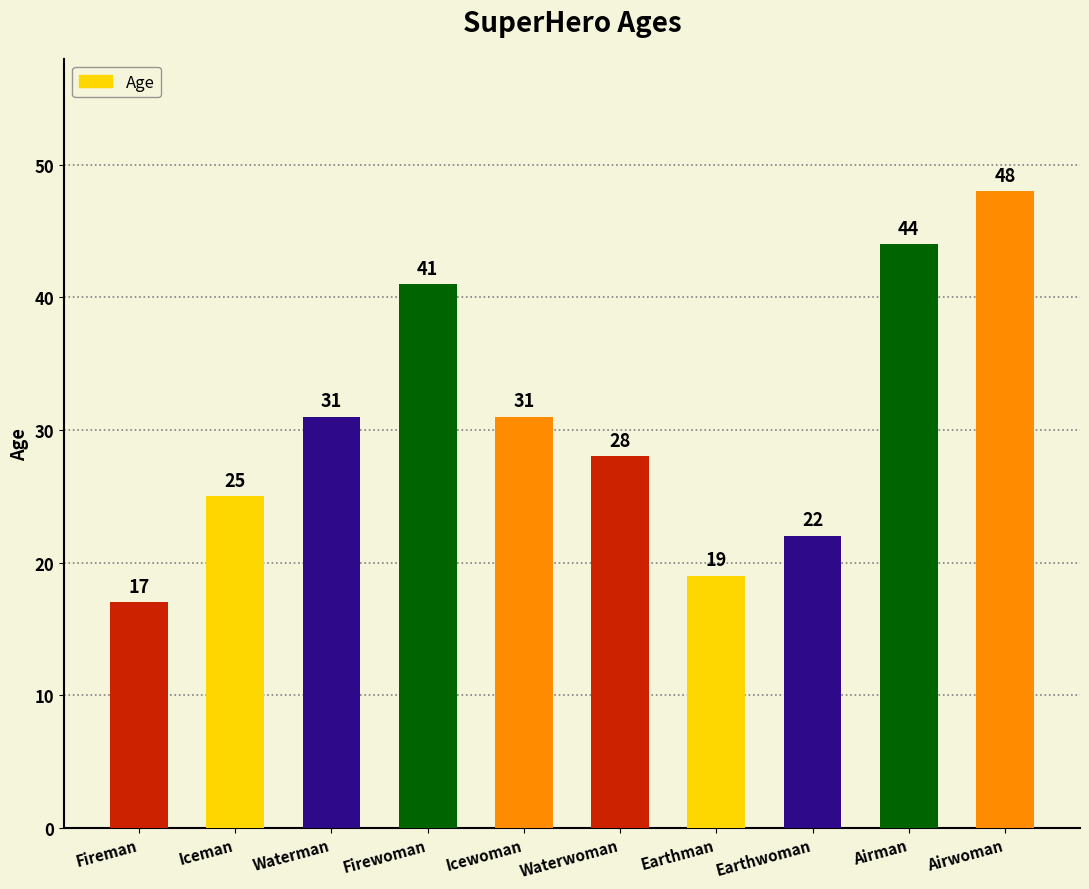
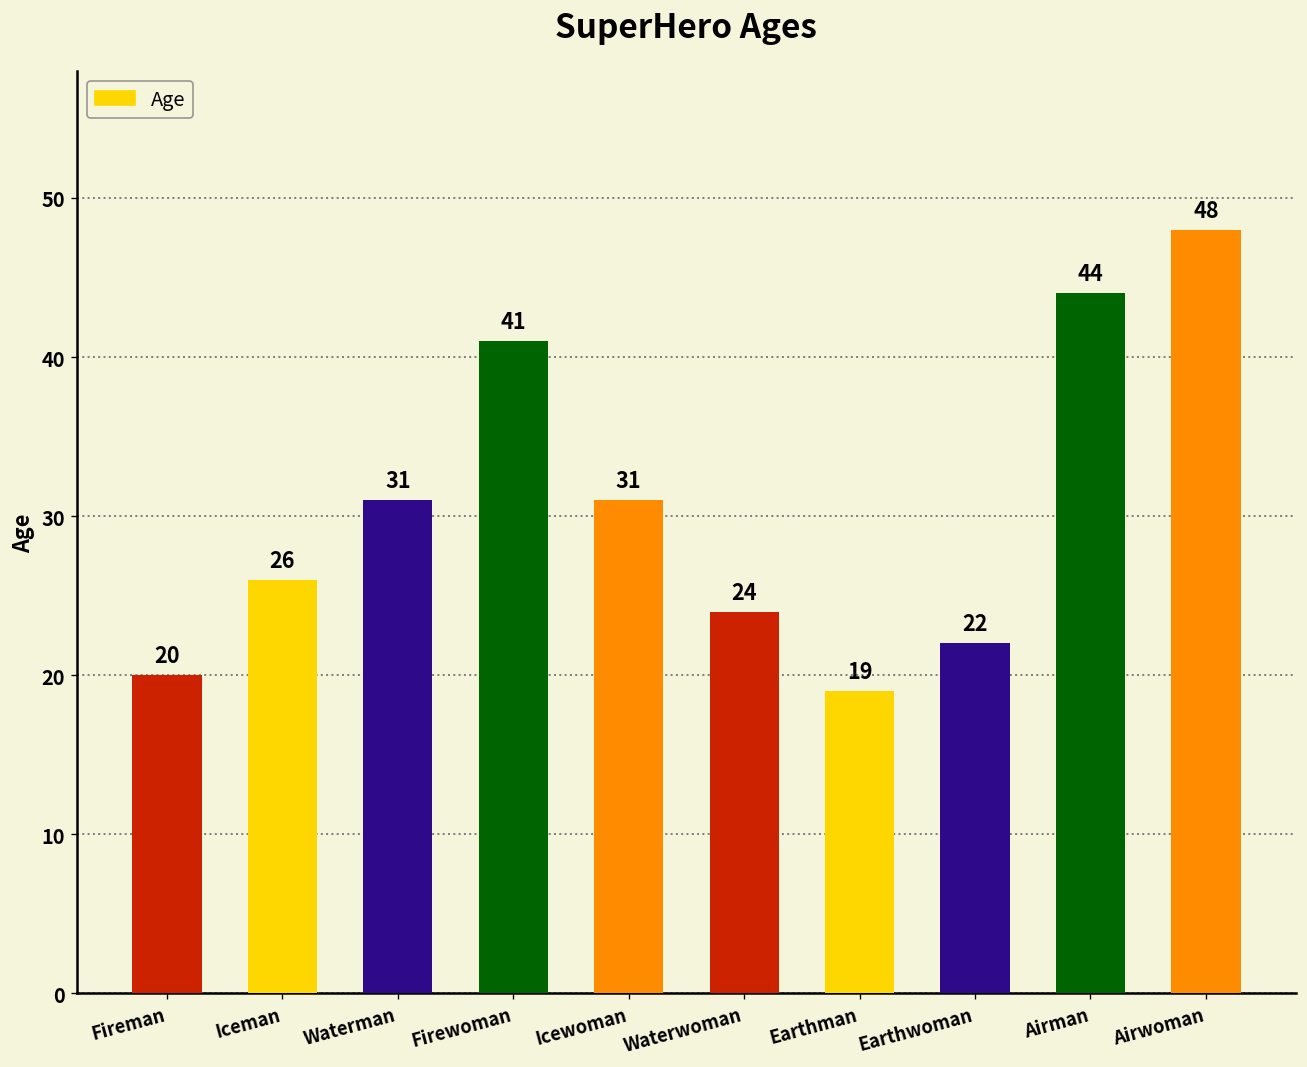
  {
-   "Fireman": 17,
-   "Iceman": 25,
+   "Fireman": 20,
+   "Iceman": 26,
    "Waterman": 31,
    "Firewoman": 41,
    "Icewoman": 31,
-   "Waterwoman": 28,
+   "Waterwoman": 24,
    "Earthman": 19,
    "Earthwoman": 22,
    "Airman": 44,
    "Airwoman": 48
  }
